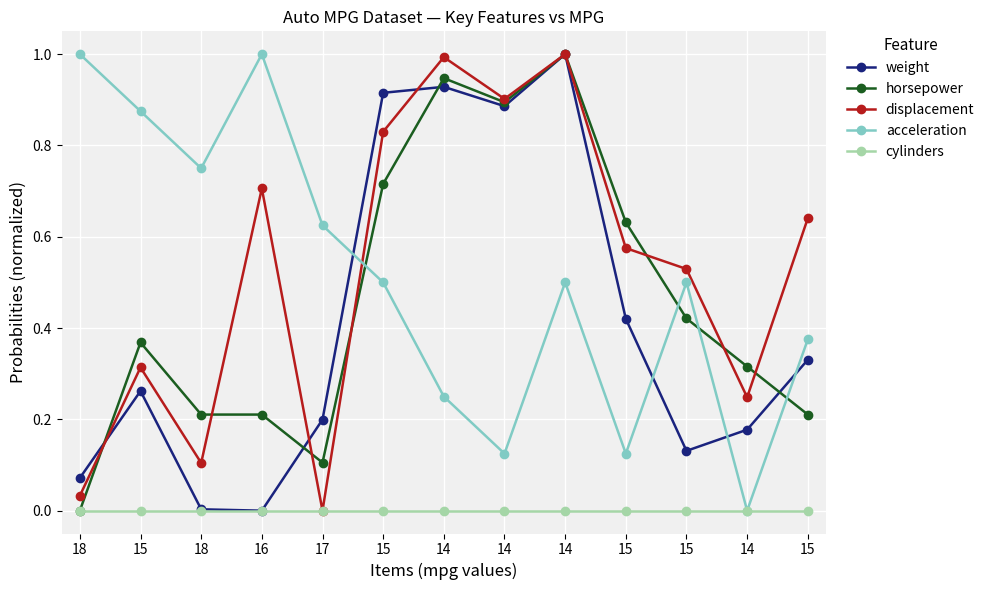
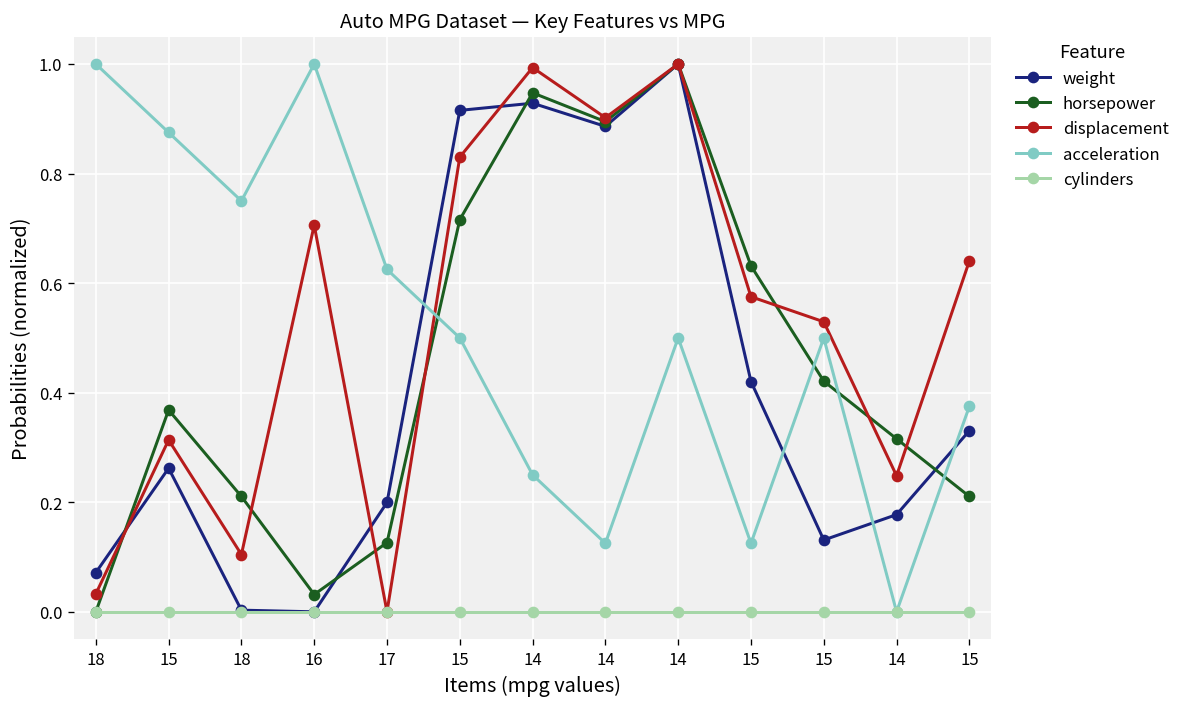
  {
    "weight": {
      "17": 0.20
    },
    "horsepower": {
-     "16": 0.21,
-     "17": 0.11
+     "16": 0.03,
+     "17": 0.13
    },
    "displacement": {
      "16": 0.71
    }
  }
